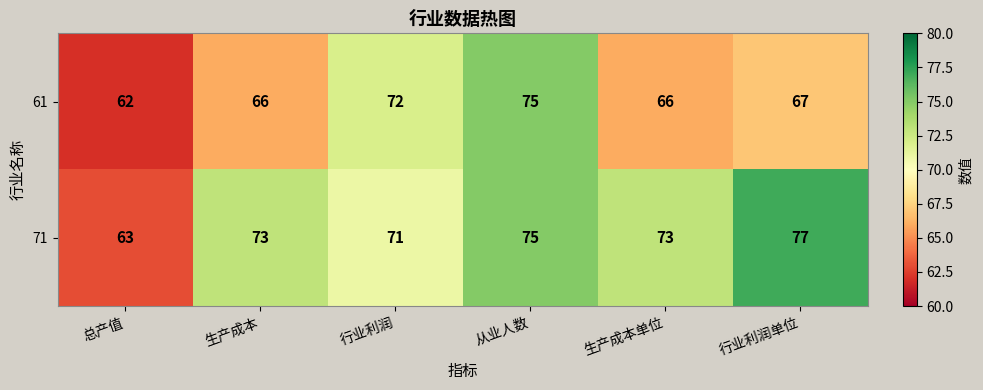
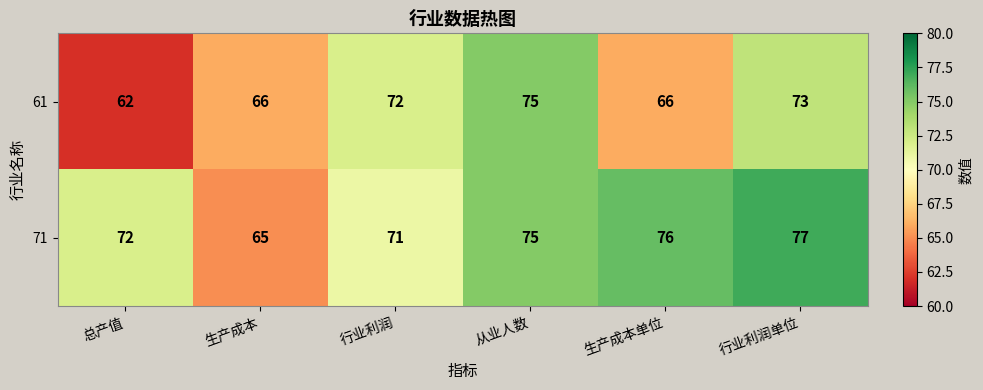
  {
    "61": {
      "总产值": 62,
      "生产成本": 66,
      "行业利润": 72,
      "从业人数": 75,
      "生产成本单位": 66,
-     "行业利润单位": 67
+     "行业利润单位": 73
    },
    "71": {
-     "总产值": 63,
-     "生产成本": 73,
+     "总产值": 72,
+     "生产成本": 65,
      "行业利润": 71,
      "从业人数": 75,
-     "生产成本单位": 73,
+     "生产成本单位": 76,
      "行业利润单位": 77
    }
  }
